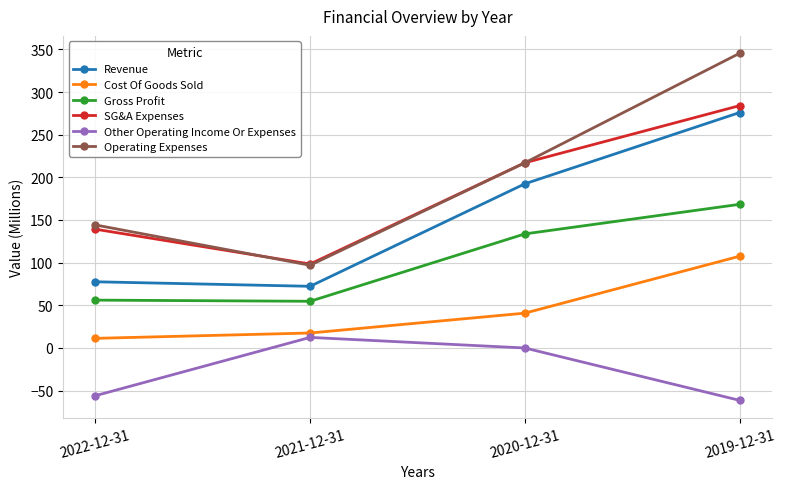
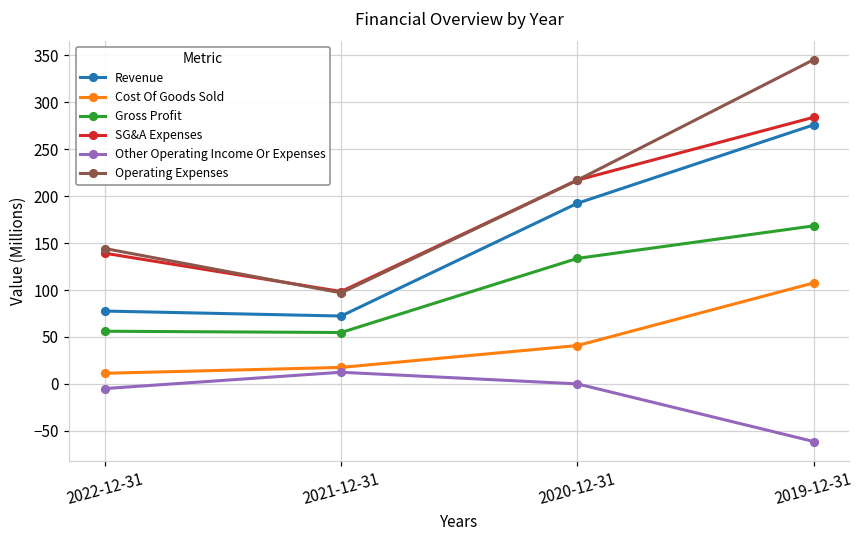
  {
    "Revenue": {
      "2022-12-31": 80,
      "2021-12-31": 70,
      "2020-12-31": 190,
      "2019-12-31": 280
    },
    "Cost Of Goods Sold": {
      "2022-12-31": 10,
      "2021-12-31": 20,
      "2020-12-31": 40,
      "2019-12-31": 110
    },
    "Gross Profit": {
      "2022-12-31": 60,
      "2021-12-31": 50,
      "2020-12-31": 130,
      "2019-12-31": 170
    },
    "SG&A Expenses": {
      "2022-12-31": 140,
      "2019-12-31": 280
    },
    "Other Operating Income Or Expenses": {
-     "2022-12-31": -60,
+     "2022-12-31": 0,
      "2021-12-31": 10,
      "2020-12-31": 0,
      "2019-12-31": -60
    },
    "Operating Expenses": {
      "2022-12-31": 140,
      "2019-12-31": 350
    }
  }
